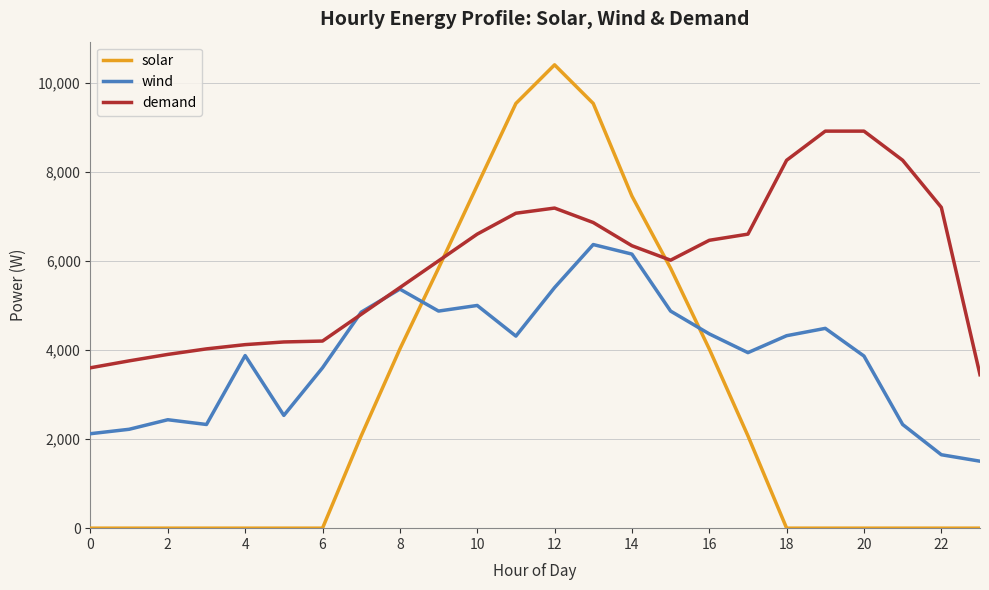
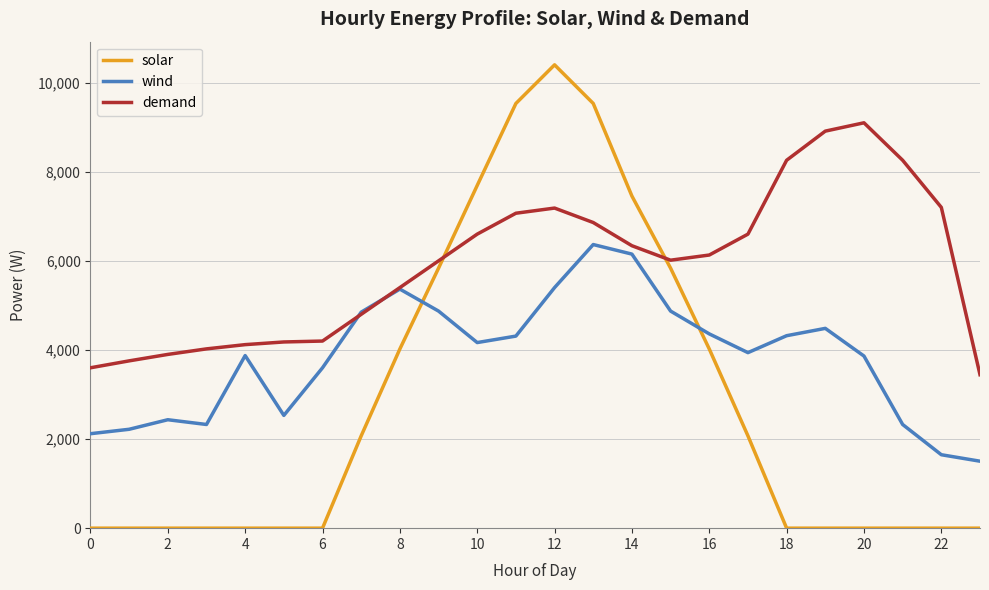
  {
    "solar": {
      "0": "0",
      "2": "0",
      "4": "0",
      "6": "0",
      "8": "4,000",
      "10": "7,700",
      "12": "10,400",
      "14": "7,500",
      "16": "4,000",
      "18": "0",
      "20": "0",
      "22": "0"
    },
    "wind": {
      "0": "2,100",
      "2": "2,400",
      "4": "3,900",
      "6": "3,600",
-     "10": "5,000",
+     "10": "4,200",
      "12": "5,400",
      "14": "6,200",
      "16": "4,400",
      "18": "4,300",
      "20": "3,900",
      "22": "1,600"
    },
    "demand": {
      "0": "3,600",
      "2": "3,900",
      "4": "4,100",
      "6": "4,200",
      "10": "6,600",
      "12": "7,200",
      "14": "6,300",
-     "16": "6,500",
+     "16": "6,100",
      "18": "8,300",
-     "20": "8,900",
+     "20": "9,100",
      "22": "7,200"
    }
  }
